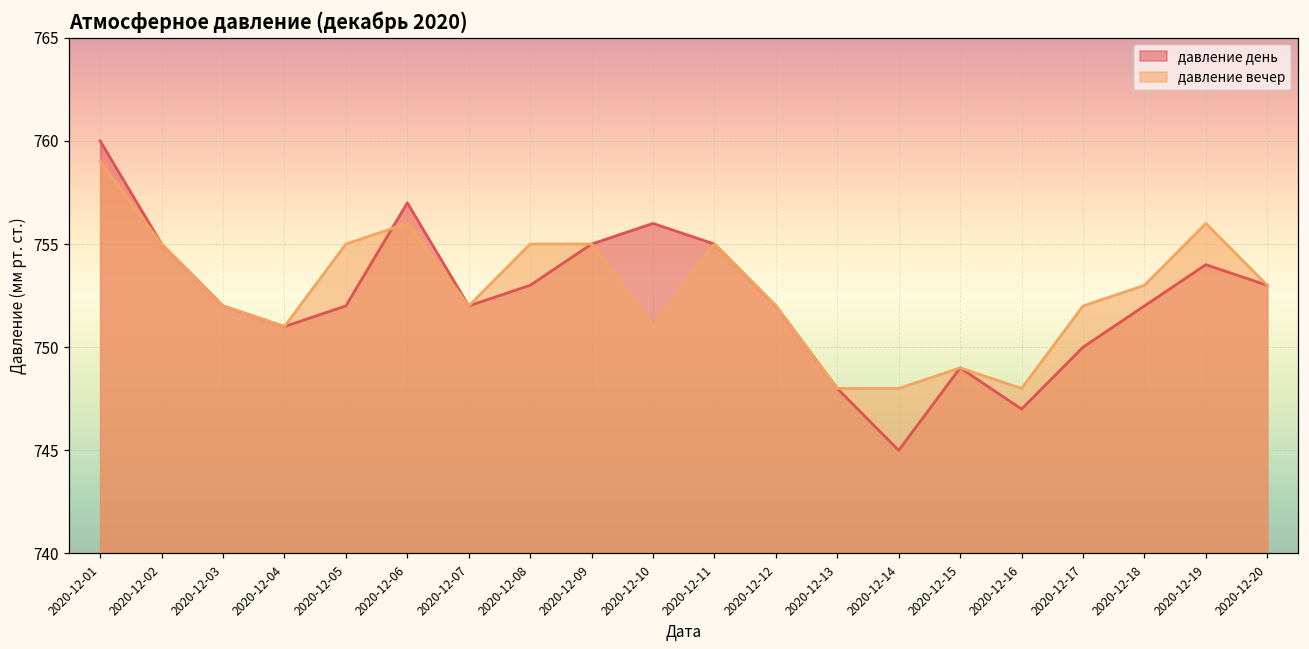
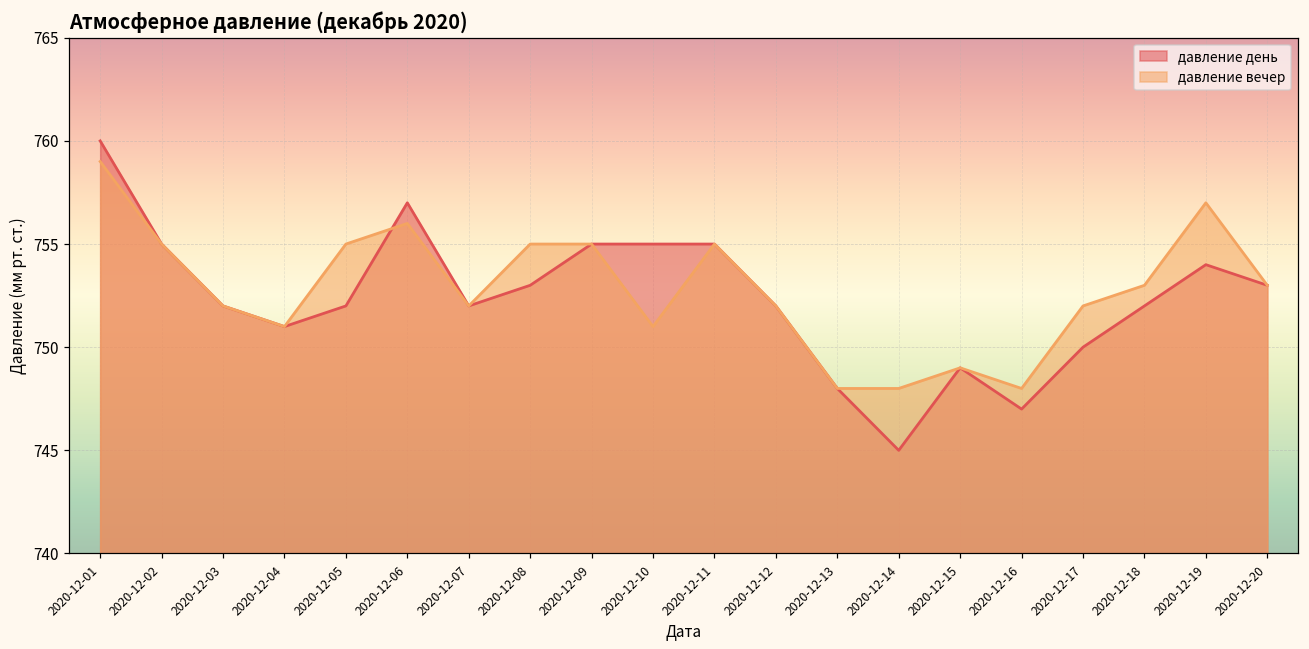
  {
    "давление день": {
      "2020-12-01": 760,
      "2020-12-05": 752,
      "2020-12-06": 757,
      "2020-12-08": 753,
-     "2020-12-10": 756,
+     "2020-12-10": 755,
      "2020-12-14": 745,
      "2020-12-16": 747,
      "2020-12-17": 750,
      "2020-12-18": 752,
      "2020-12-19": 754
    },
    "давление вечер": {
      "2020-12-01": 759,
      "2020-12-05": 755,
      "2020-12-06": 756,
      "2020-12-08": 755,
      "2020-12-10": 751,
      "2020-12-14": 748,
      "2020-12-16": 748,
      "2020-12-17": 752,
      "2020-12-18": 753,
-     "2020-12-19": 756
+     "2020-12-19": 757
    }
  }
